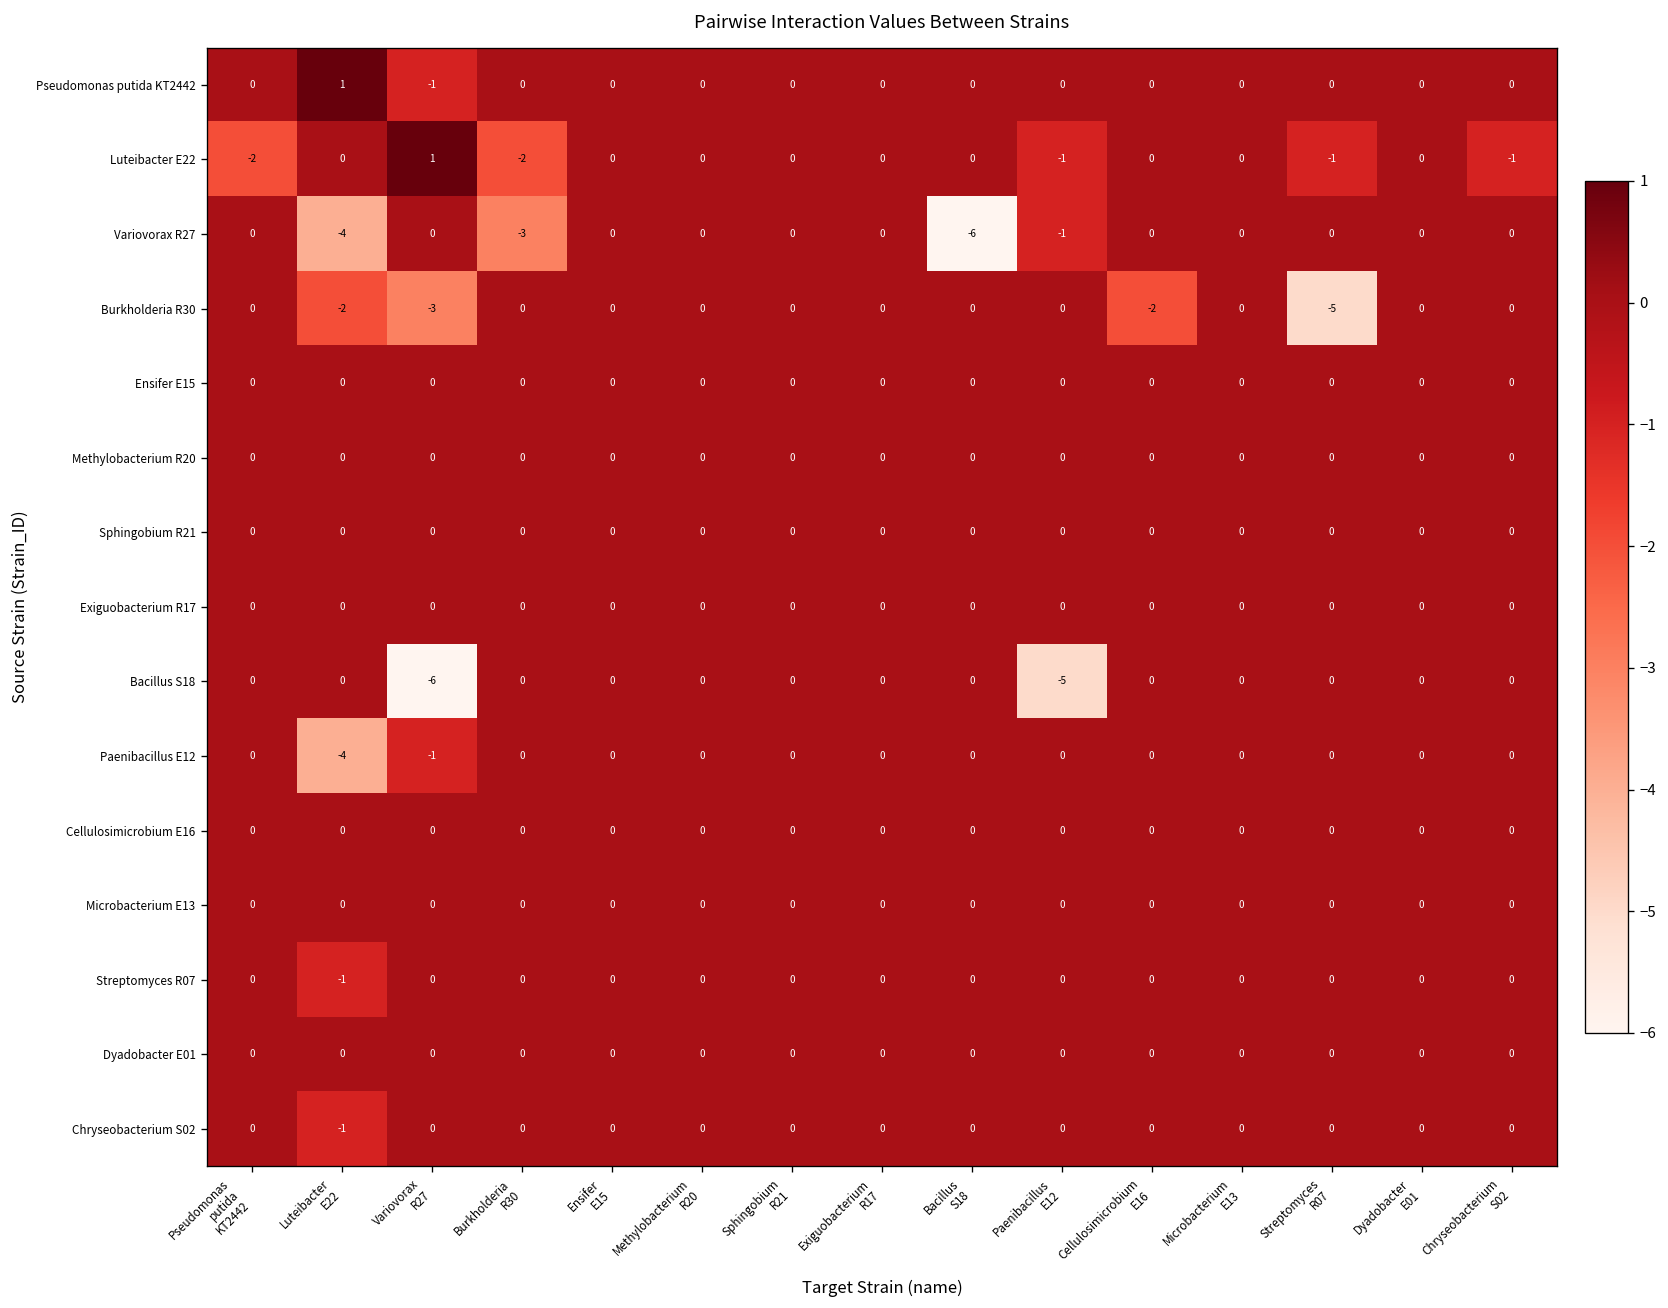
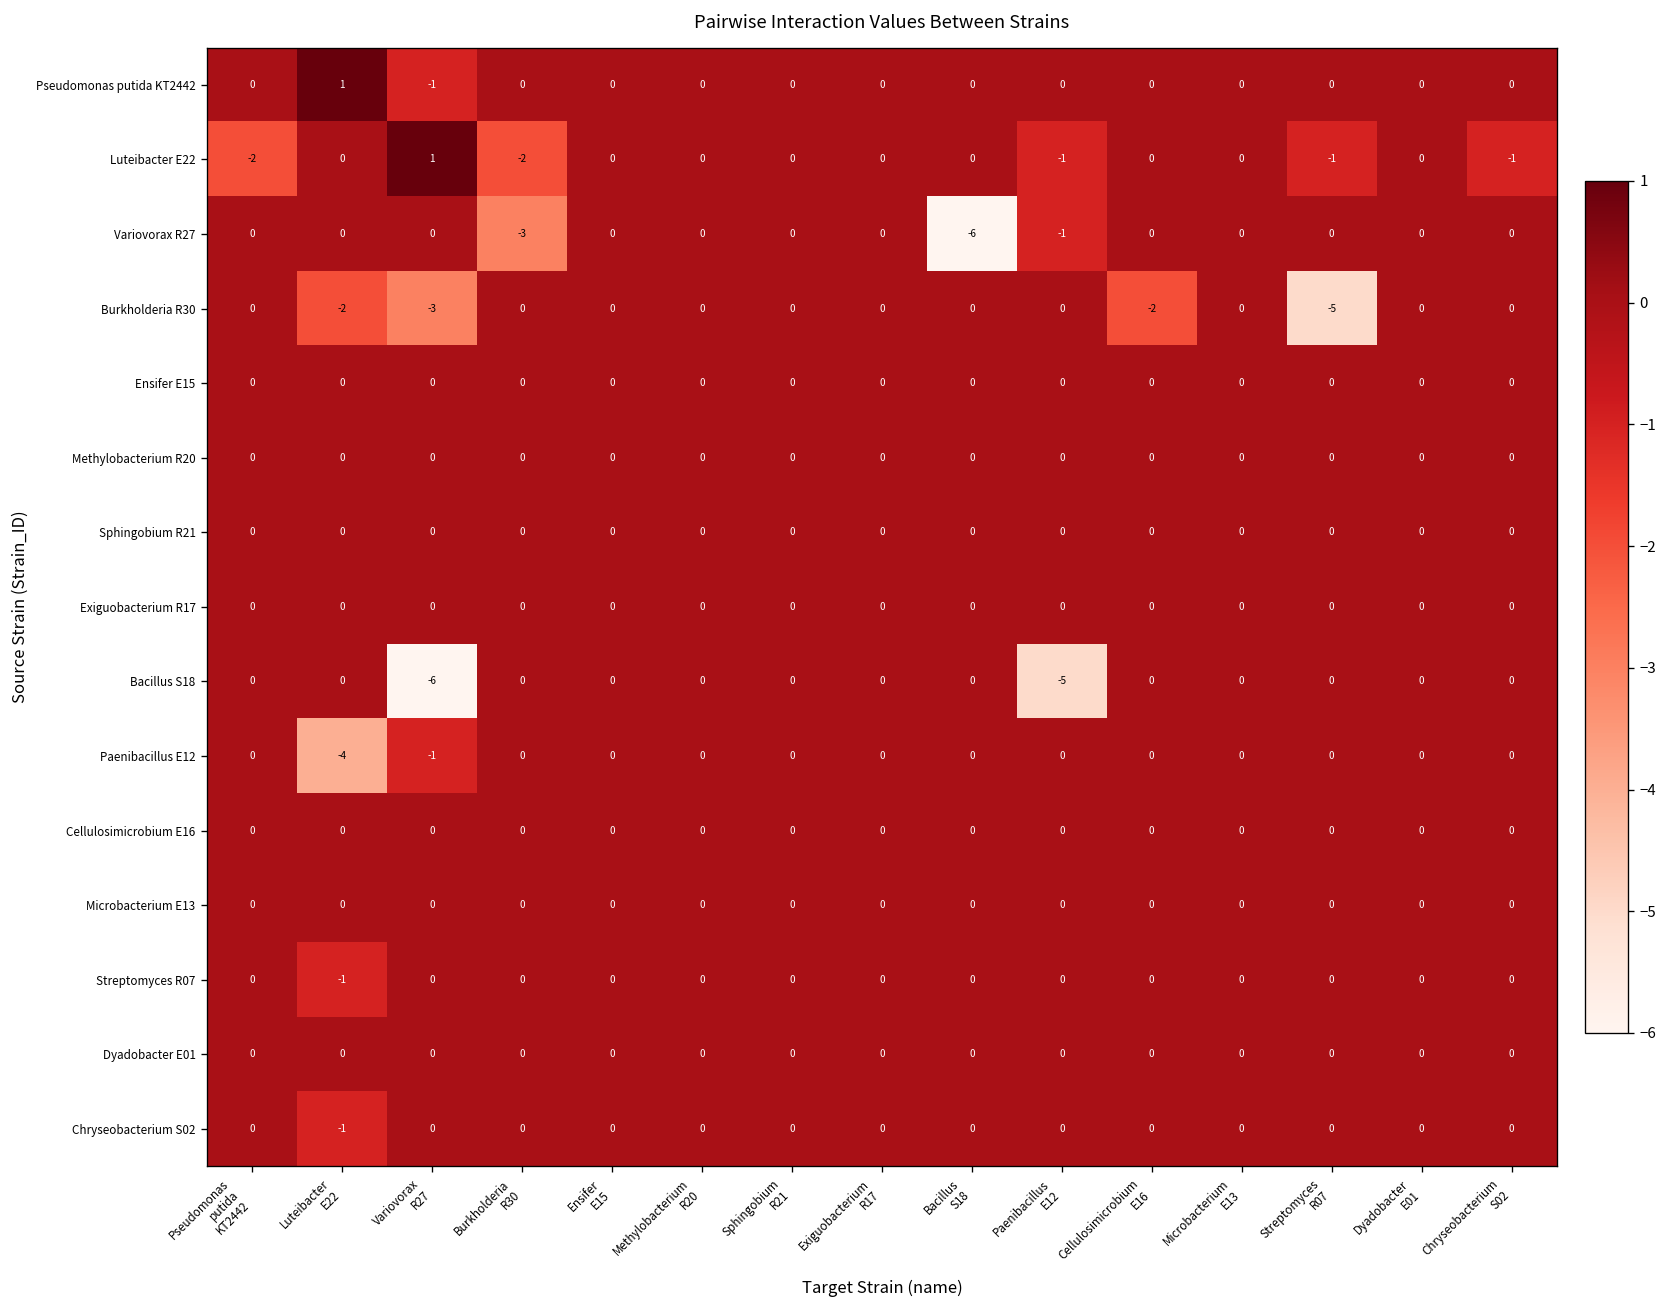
  {
    "Variovorax R27": {
      "Pseudomonas putida KT2442": 0,
-     "Luteibacter E22": -4,
+     "Luteibacter E22": 0,
      "Variovorax R27": 0,
      "Burkholderia R30": -3,
      "Ensifer E15": 0,
      "Methylobacterium R20": 0,
      "Sphingobium R21": 0,
      "Exiguobacterium R17": 0,
      "Bacillus S18": -6,
      "Paenibacillus E12": -1,
      "Cellulosimicrobium E16": 0,
      "Microbacterium E13": 0,
      "Streptomyces R07": 0,
      "Dyadobacter E01": 0,
      "Chryseobacterium S02": 0
    }
  }
